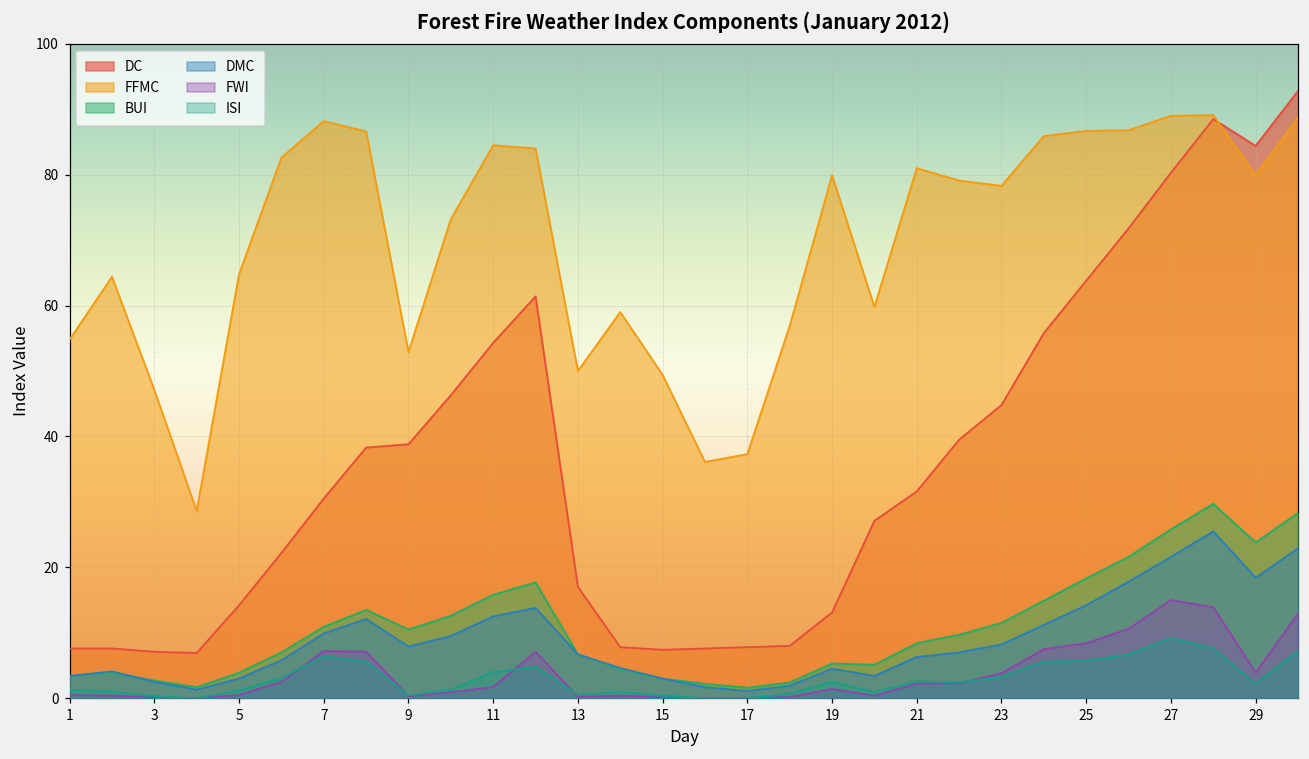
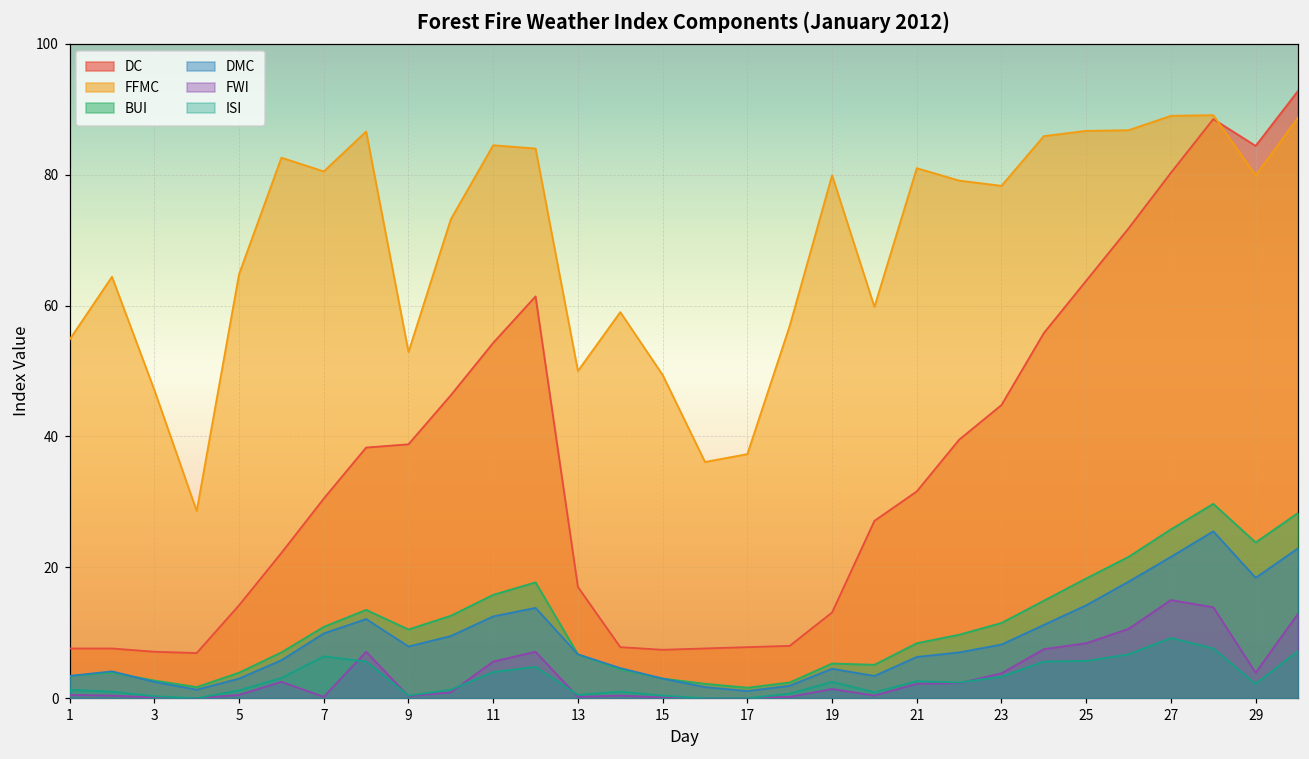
  {
    "DC": {
      "1": 8,
      "3": 7,
      "5": 14,
      "7": 31,
      "9": 39,
      "11": 54,
      "13": 17,
      "15": 7,
      "17": 8,
      "19": 13,
      "21": 32,
      "23": 45,
      "25": 64,
      "27": 80,
      "29": 84
    },
    "FFMC": {
      "1": 55,
      "3": 47,
      "5": 65,
-     "7": 88,
+     "7": 81,
      "9": 53,
      "11": 85,
      "13": 50,
      "15": 49,
      "17": 37,
      "19": 80,
      "21": 81,
      "23": 78,
      "25": 87,
      "27": 89,
      "29": 80
    },
    "FWI": {
      "1": 1,
      "5": 1,
-     "7": 7,
-     "11": 2,
+     "7": 0,
+     "11": 6,
      "19": 1,
      "23": 4,
      "25": 8,
      "27": 15,
      "29": 4
    }
  }
